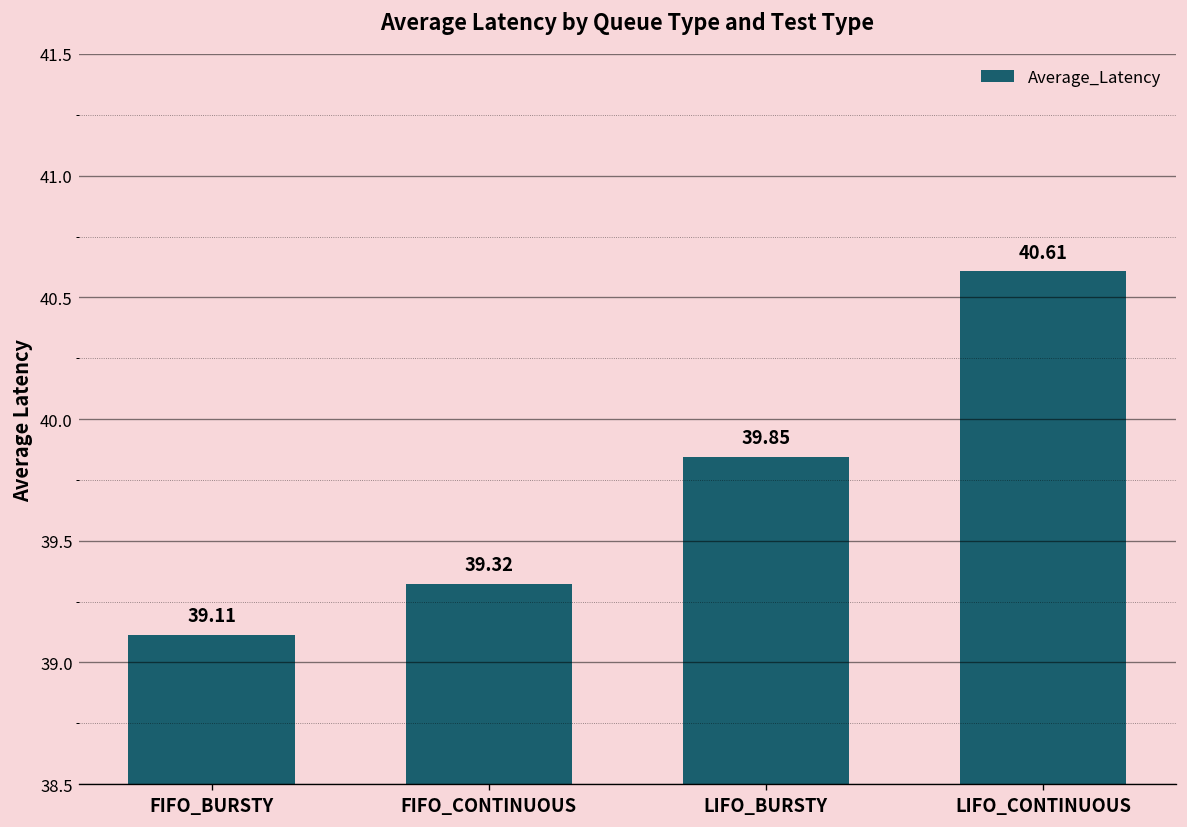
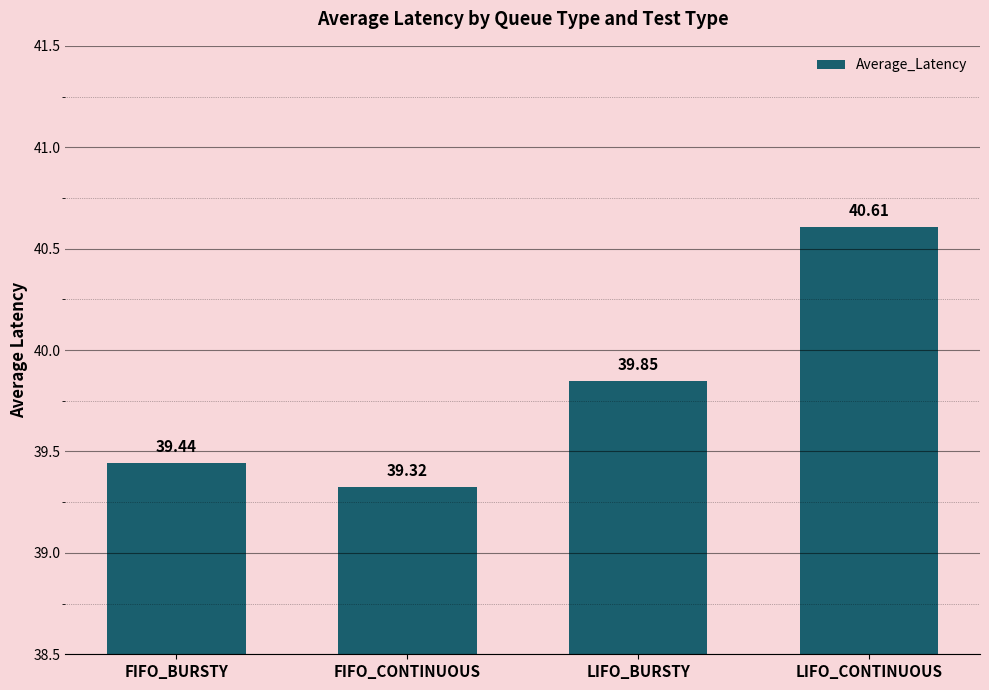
  {
-   "FIFO_BURSTY": 39.11,
+   "FIFO_BURSTY": 39.44,
    "FIFO_CONTINUOUS": 39.32,
    "LIFO_BURSTY": 39.85,
    "LIFO_CONTINUOUS": 40.61
  }
